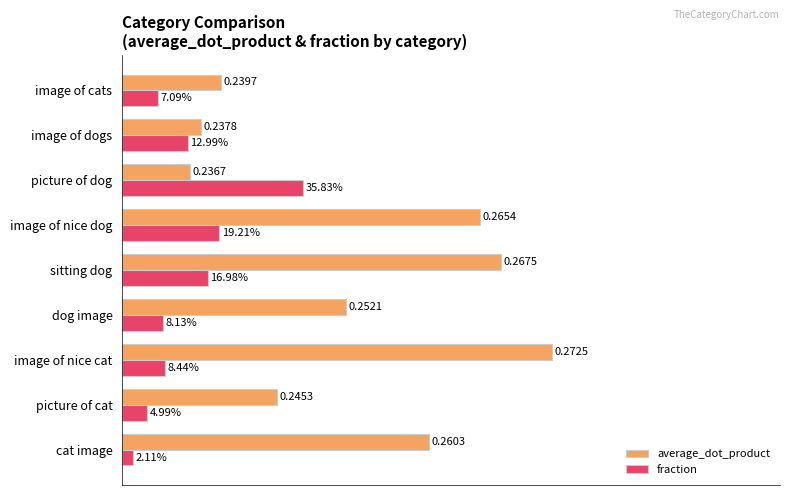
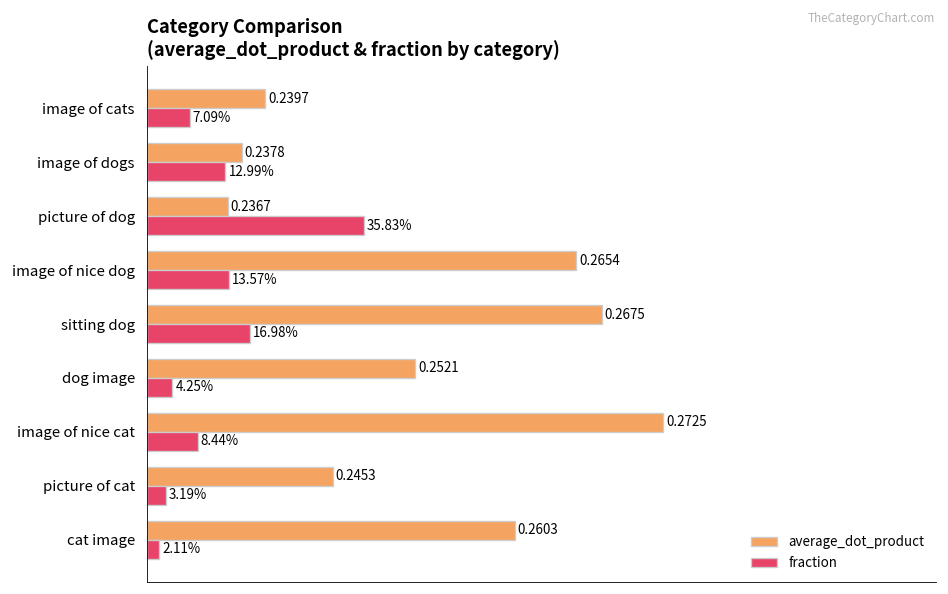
  {
    "fraction": {
      "image of cats": "7.09%",
      "image of dogs": "12.99%",
      "picture of dog": "35.83%",
-     "image of nice dog": "19.21%",
+     "image of nice dog": "13.57%",
      "sitting dog": "16.98%",
-     "dog image": "8.13%",
+     "dog image": "4.25%",
      "image of nice cat": "8.44%",
-     "picture of cat": "4.99%",
+     "picture of cat": "3.19%",
      "cat image": "2.11%"
    }
  }
